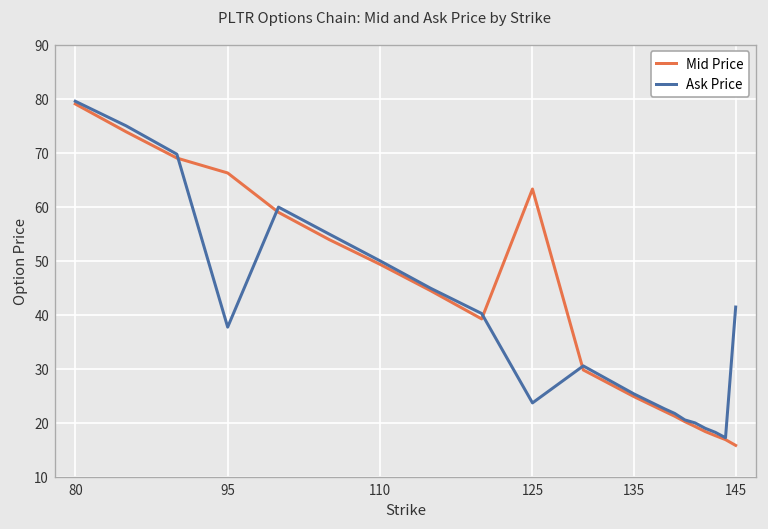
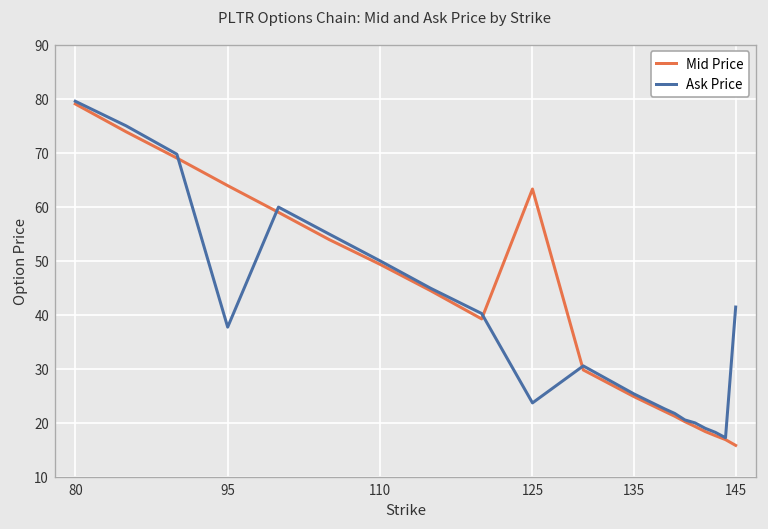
  {
    "Mid Price": {
-     "95": 66,
+     "95": 64,
      "110": 49,
      "125": 63,
      "145": 16
    },
    "Ask Price": {
      "95": 38,
      "110": 50,
      "125": 24,
      "145": 41
    }
  }
